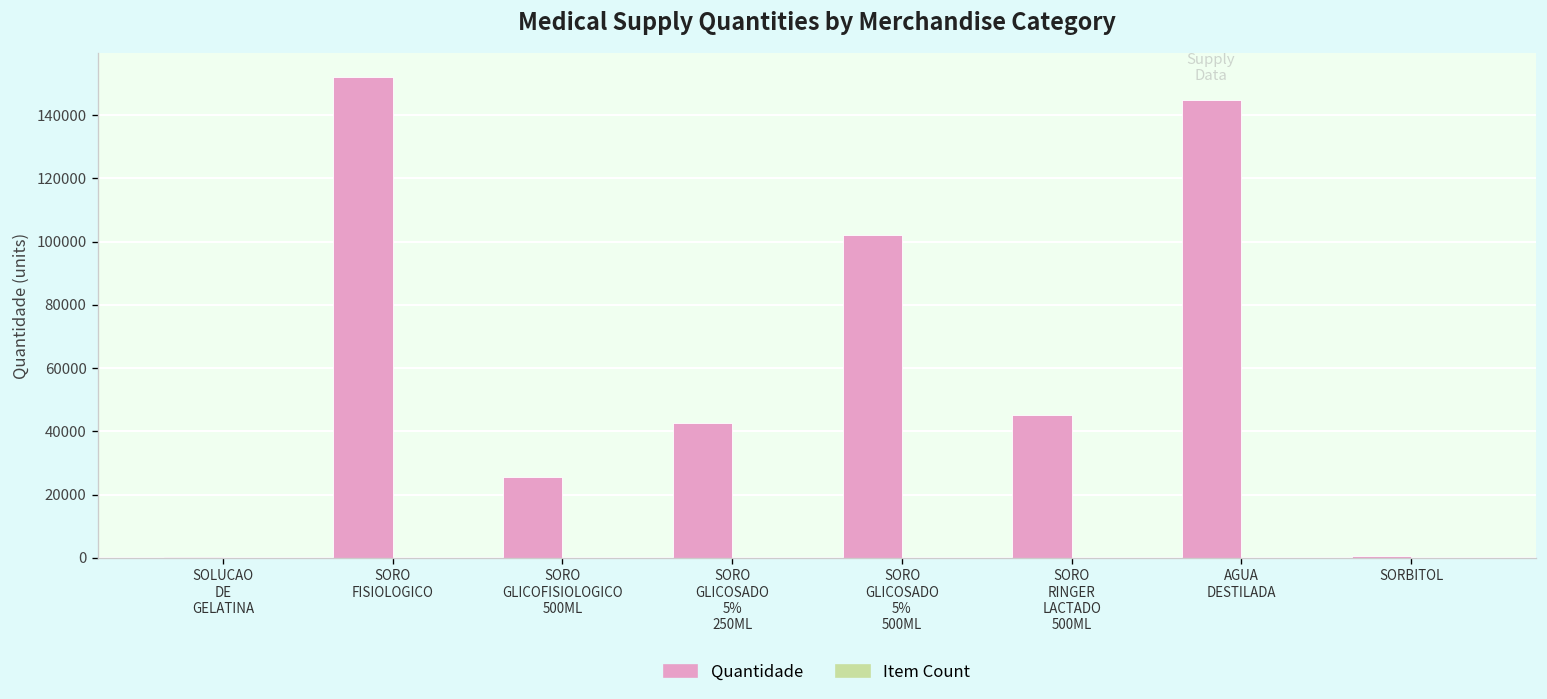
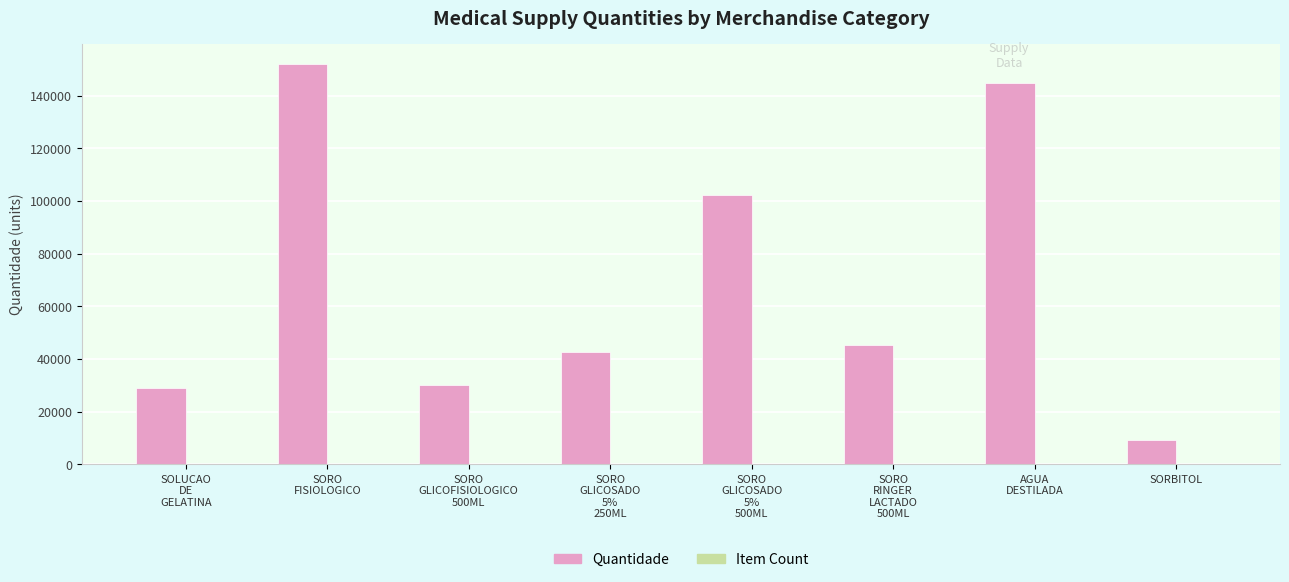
  {
    "Quantidade": {
-     "SOLUCAO DE GELATINA": 0,
+     "SOLUCAO DE GELATINA": 29000,
      "SORO FISIOLOGICO": 152000,
-     "SORO GLICOFISIOLOGICO 500ML": 25000,
+     "SORO GLICOFISIOLOGICO 500ML": 30000,
      "SORO GLICOSADO 5% 250ML": 43000,
      "SORO GLICOSADO 5% 500ML": 102000,
      "SORO RINGER LACTADO 500ML": 45000,
      "AGUA DESTILADA": 145000,
-     "SORBITOL": 0
+     "SORBITOL": 9000
    }
  }
